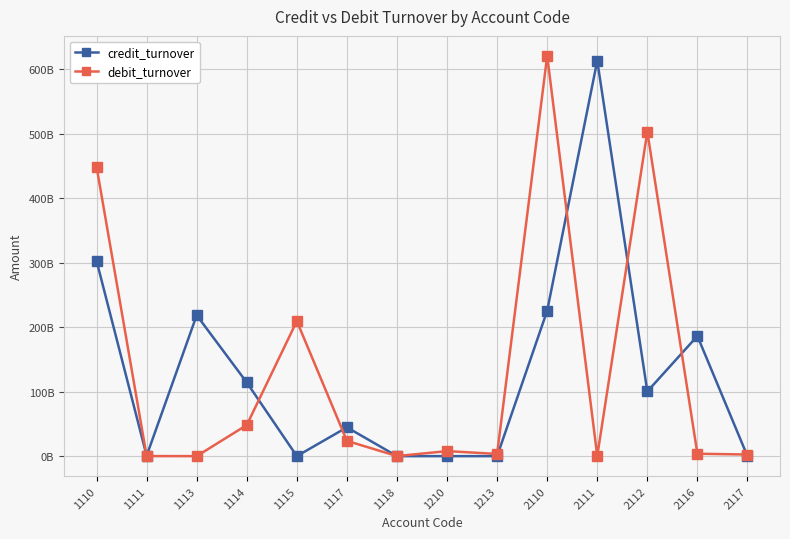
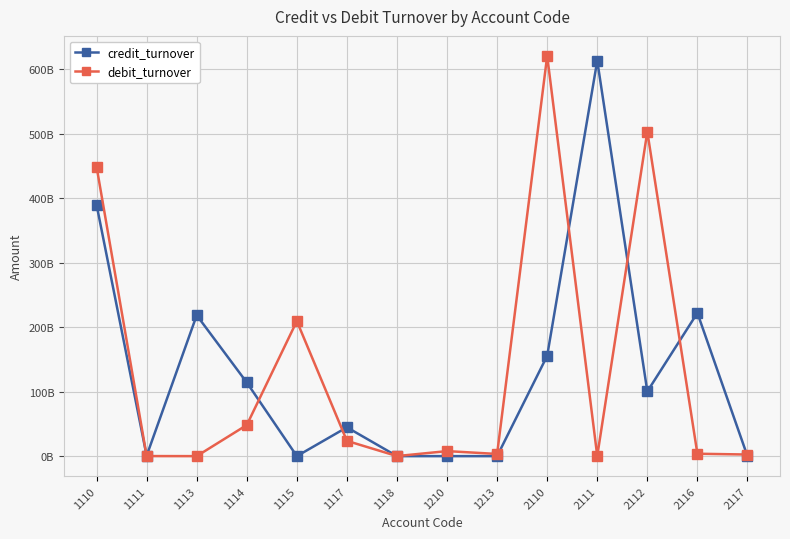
  {
    "credit_turnover": {
-     "1110": 300000000000,
+     "1110": 390000000000,
      "1113": 220000000000,
      "1114": 110000000000,
      "1115": 0,
      "1117": 40000000000,
      "1210": 0,
-     "2110": 230000000000,
+     "2110": 160000000000,
      "2111": 610000000000,
      "2112": 100000000000,
-     "2116": 190000000000
+     "2116": 220000000000
    },
    "debit_turnover": {
      "1110": 450000000000,
      "1113": 0,
      "1114": 50000000000,
      "1115": 210000000000,
      "1117": 20000000000,
      "1210": 10000000000,
      "2110": 620000000000,
      "2111": 0,
      "2112": 500000000000,
      "2116": 0
    }
  }
